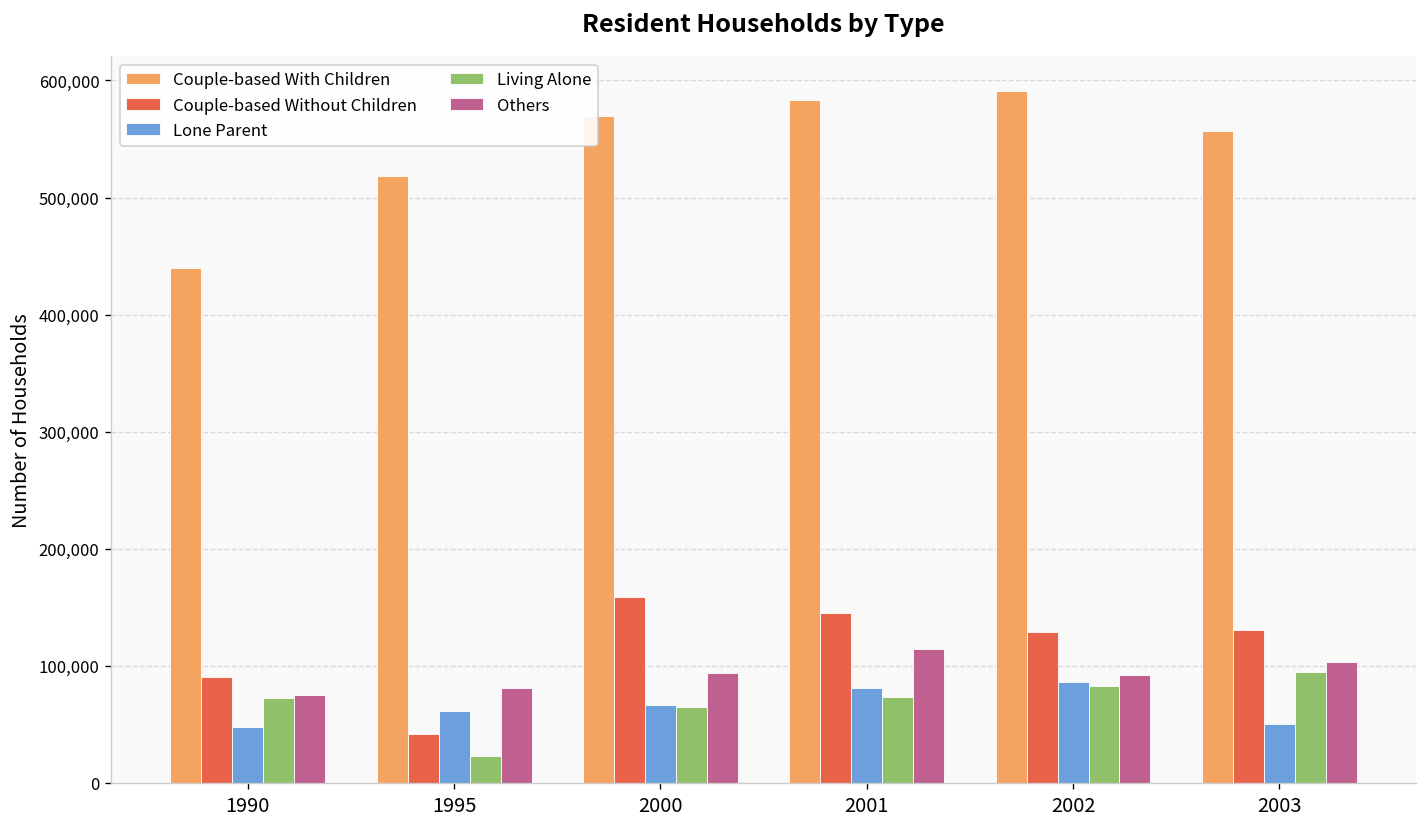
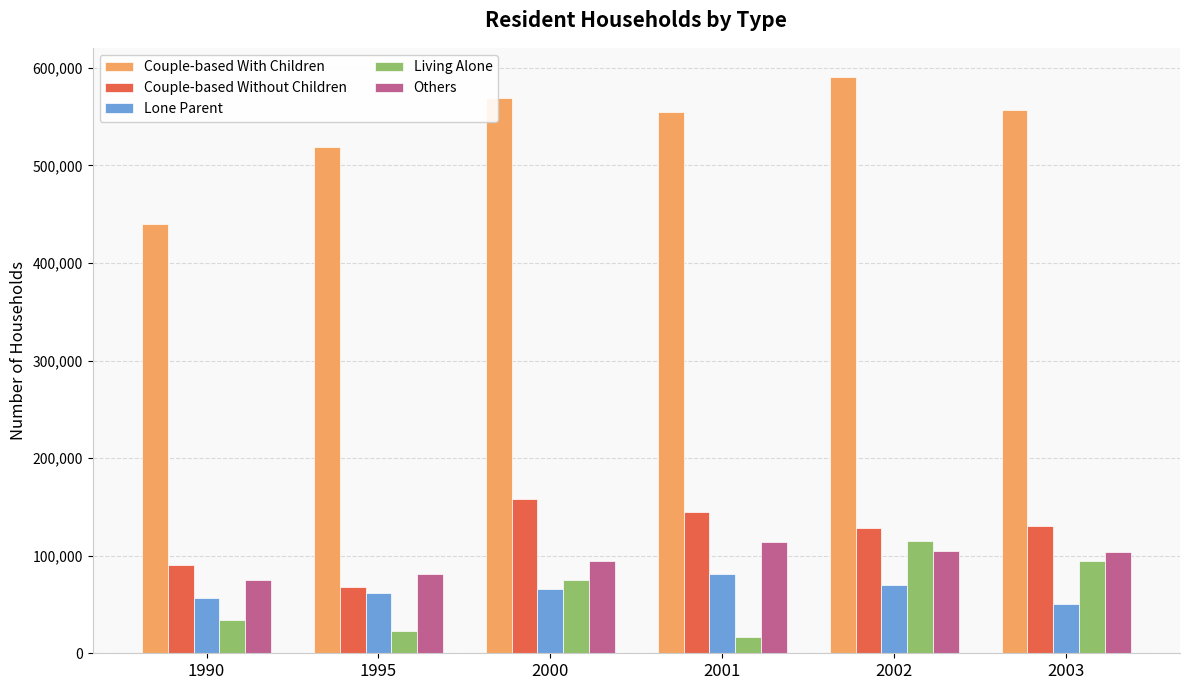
  {
    "Couple-based With Children": {
      "1990": "440,000",
      "1995": "520,000",
      "2000": "570,000",
-     "2001": "580,000",
+     "2001": "550,000",
      "2002": "590,000",
      "2003": "560,000"
    },
    "Couple-based Without Children": {
      "1990": "90,000",
-     "1995": "40,000",
+     "1995": "70,000",
      "2000": "160,000",
      "2001": "150,000",
      "2002": "130,000",
      "2003": "130,000"
    },
    "Lone Parent": {
-     "1990": "50,000",
+     "1990": "60,000",
      "1995": "60,000",
      "2000": "70,000",
      "2001": "80,000",
-     "2002": "90,000",
+     "2002": "70,000",
      "2003": "50,000"
    },
    "Living Alone": {
-     "1990": "70,000",
+     "1990": "30,000",
      "1995": "20,000",
-     "2000": "60,000",
-     "2001": "70,000",
-     "2002": "80,000",
+     "2000": "80,000",
+     "2001": "20,000",
+     "2002": "120,000",
      "2003": "90,000"
    },
    "Others": {
      "1990": "80,000",
      "1995": "80,000",
      "2000": "90,000",
      "2001": "110,000",
-     "2002": "90,000",
+     "2002": "100,000",
      "2003": "100,000"
    }
  }
